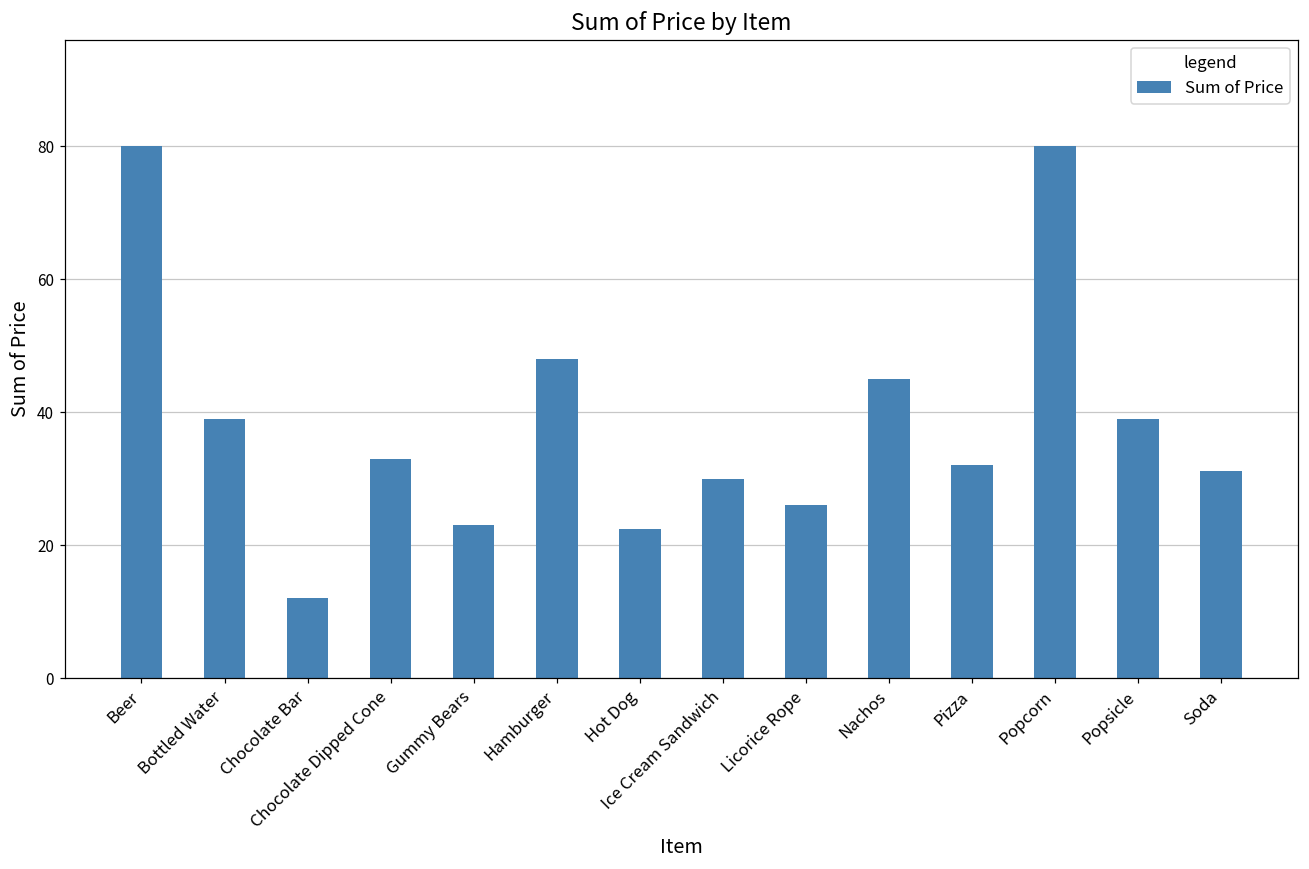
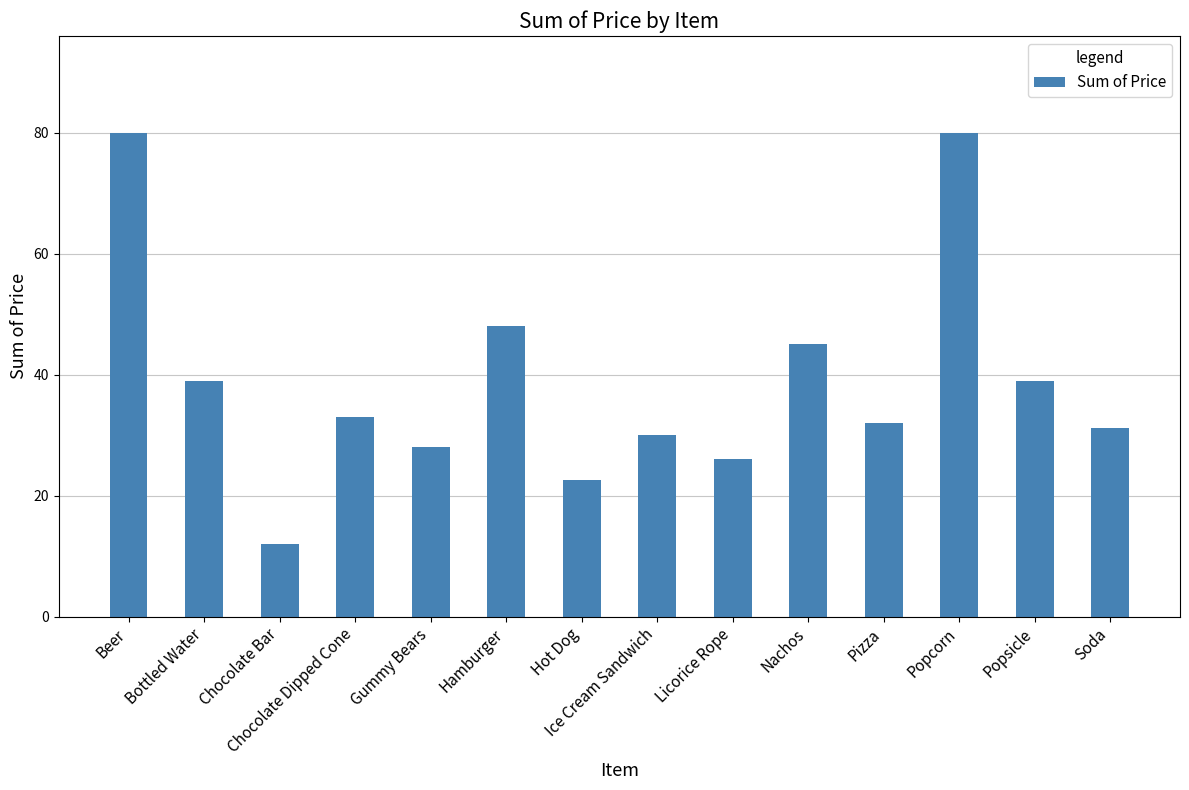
  {
    "Beer": 80,
    "Bottled Water": 39,
    "Chocolate Bar": 12,
    "Chocolate Dipped Cone": 33,
-   "Gummy Bears": 23,
+   "Gummy Bears": 28,
    "Hamburger": 48,
    "Hot Dog": 23,
    "Ice Cream Sandwich": 30,
    "Licorice Rope": 26,
    "Nachos": 45,
    "Pizza": 32,
    "Popcorn": 80,
    "Popsicle": 39,
    "Soda": 31
  }
